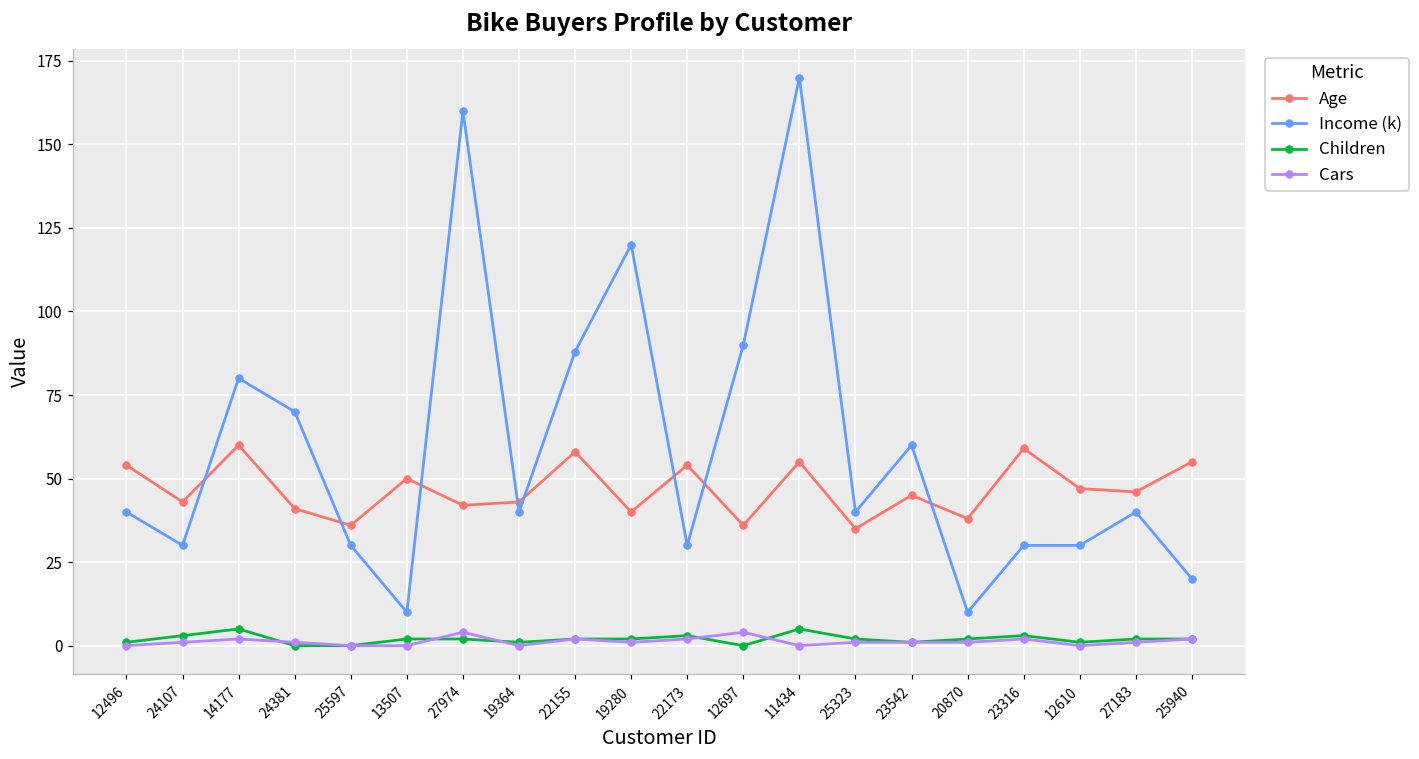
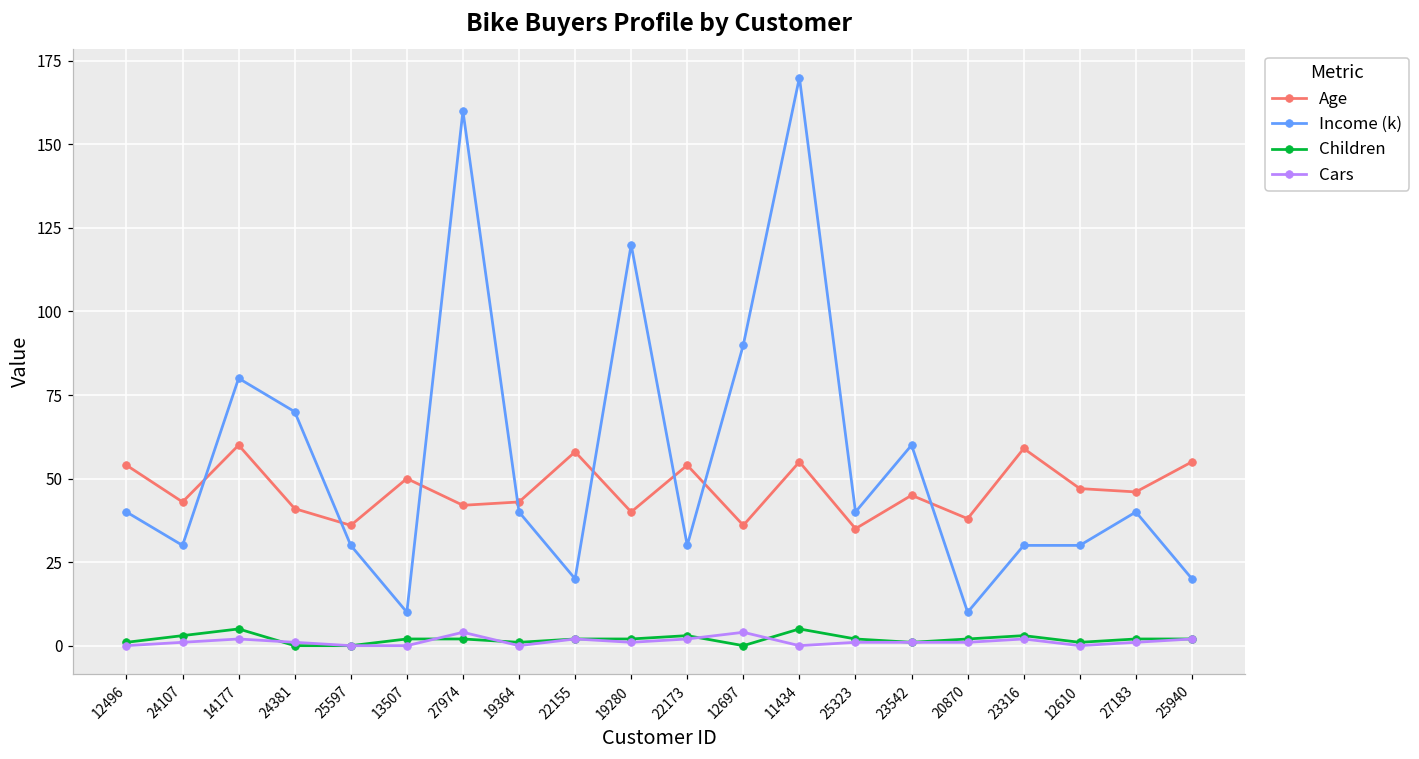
  {
    "Age": {
      "12496": 54,
      "24107": 43,
      "14177": 60,
      "24381": 41,
      "25597": 36,
      "13507": 50,
      "27974": 42,
      "19364": 43,
      "22155": 58,
      "19280": 40,
      "22173": 54,
      "12697": 36,
      "11434": 55,
      "25323": 35,
      "23542": 45,
      "20870": 38,
      "23316": 59,
      "12610": 47,
      "27183": 46,
      "25940": 55
    },
    "Income (k)": {
      "12496": 40,
      "24107": 30,
      "14177": 80,
      "24381": 70,
      "25597": 30,
      "13507": 10,
      "27974": 160,
      "19364": 40,
-     "22155": 88,
+     "22155": 20,
      "19280": 120,
      "22173": 30,
      "12697": 90,
      "11434": 170,
      "25323": 40,
      "23542": 60,
      "20870": 10,
      "23316": 30,
      "12610": 30,
      "27183": 40,
      "25940": 20
    },
    "Children": {
      "12496": 1,
      "24107": 3,
      "14177": 5,
      "24381": 0,
      "13507": 2,
      "27974": 2,
      "19364": 1,
      "19280": 2,
      "22173": 3,
      "12697": 0,
      "11434": 5,
      "25323": 2,
      "20870": 2,
      "23316": 3,
      "12610": 1,
      "27183": 2
    },
    "Cars": {
      "12496": 0,
      "24107": 1,
      "14177": 2,
      "24381": 1,
      "13507": 0,
      "27974": 4,
      "19364": 0,
      "19280": 1,
      "22173": 2,
      "12697": 4,
      "11434": 0,
      "25323": 1,
      "20870": 1,
      "23316": 2,
      "12610": 0,
      "27183": 1
    }
  }
